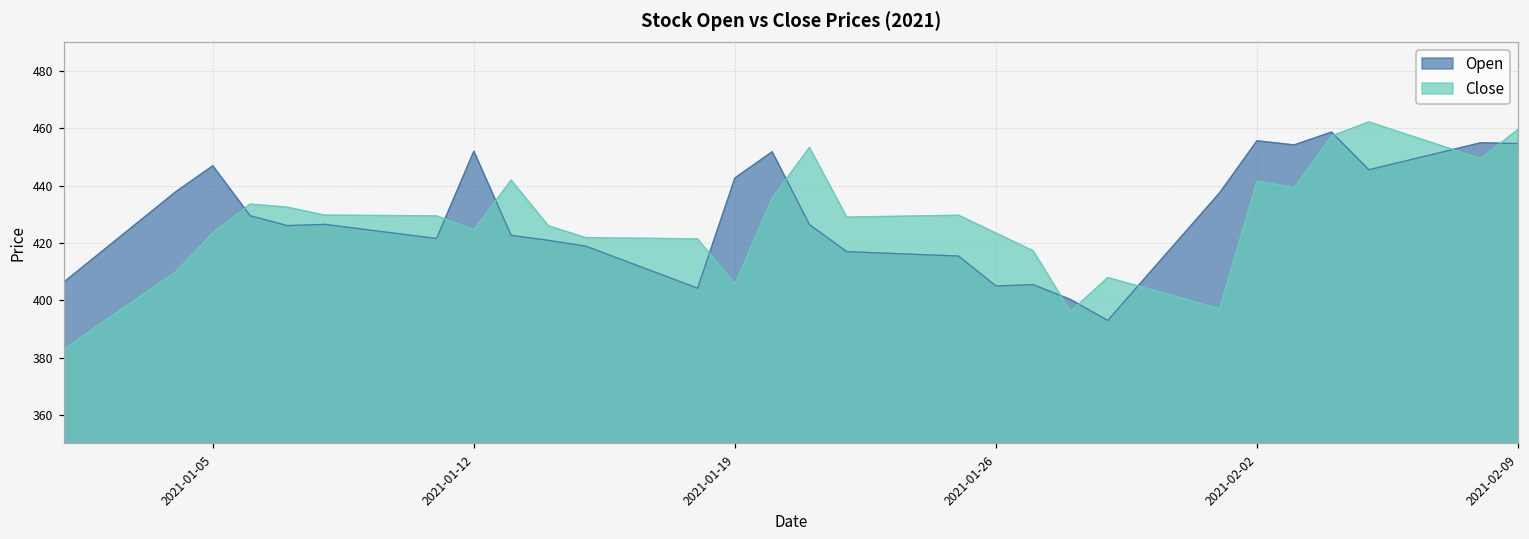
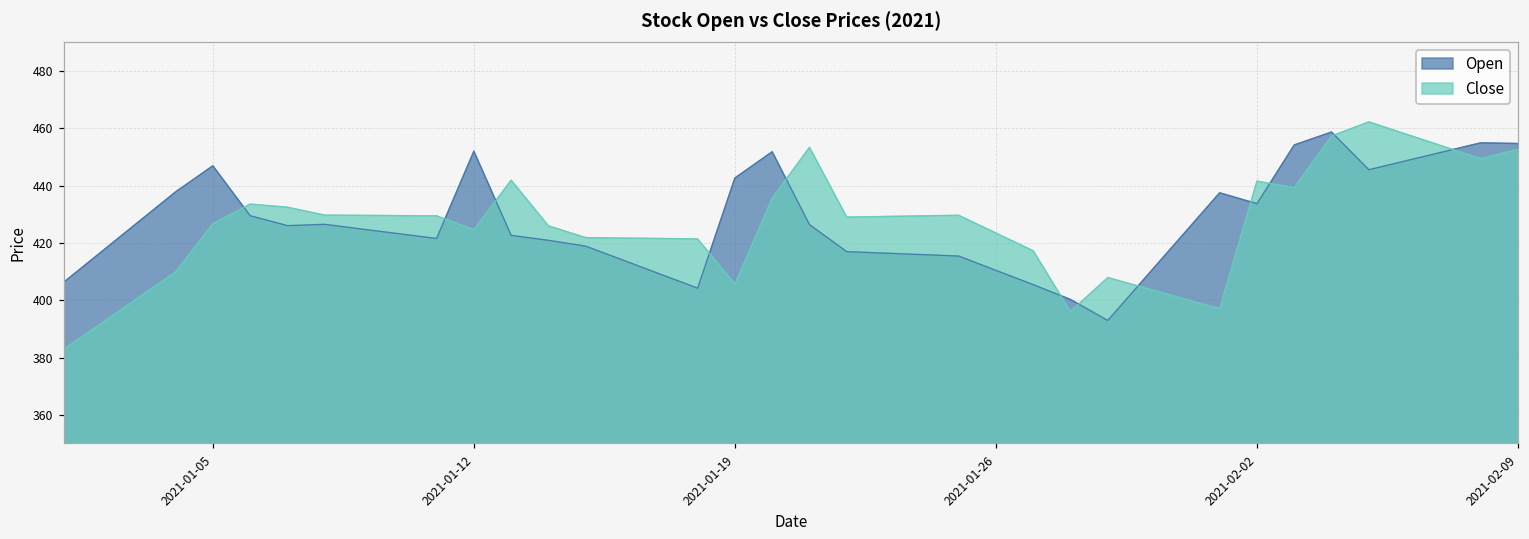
  {
    "Open": {
      "2021-01-05": 447,
      "2021-01-12": 452,
      "2021-01-19": 443,
-     "2021-01-26": 405,
-     "2021-02-02": 456,
+     "2021-01-26": 410,
+     "2021-02-02": 434,
      "2021-02-09": 455
    },
    "Close": {
-     "2021-01-05": 423,
+     "2021-01-05": 427,
      "2021-01-12": 425,
      "2021-01-19": 406,
      "2021-01-26": 423,
      "2021-02-02": 442,
-     "2021-02-09": 460
+     "2021-02-09": 453
    }
  }
